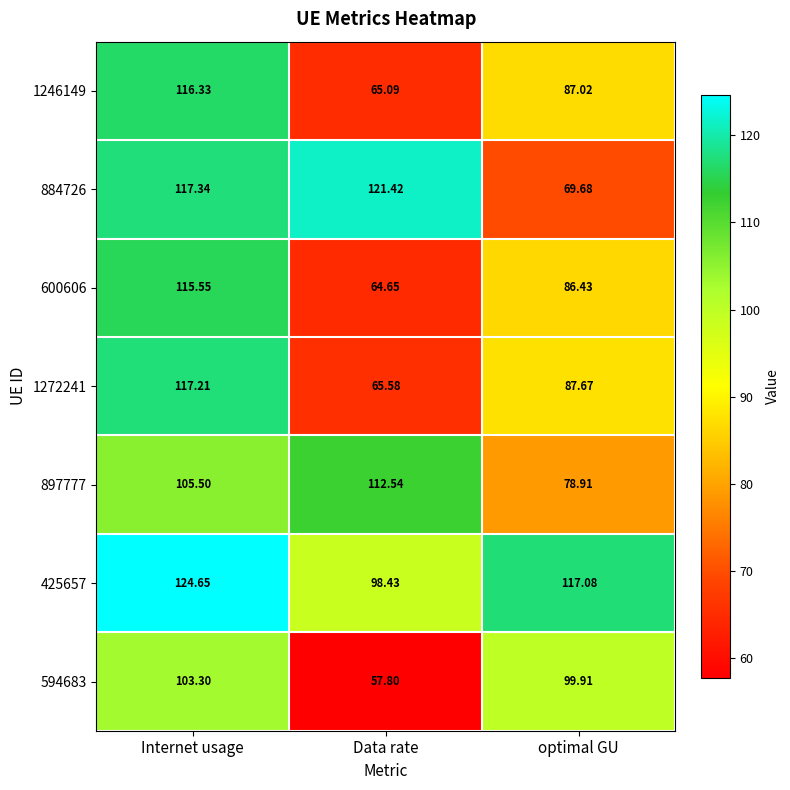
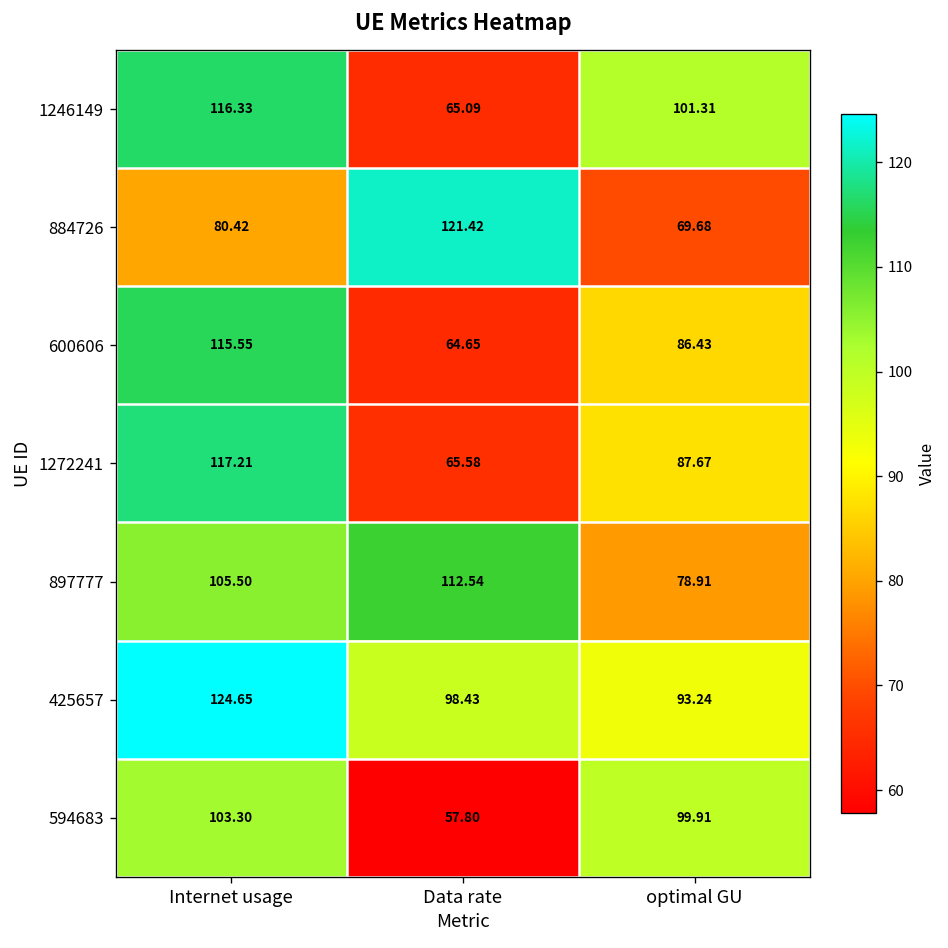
  {
    "1246149": {
      "Internet usage": 116.33,
      "Data rate": 65.09,
-     "optimal GU": 87.02
+     "optimal GU": 101.31
    },
    "884726": {
-     "Internet usage": 117.34,
+     "Internet usage": 80.42,
      "Data rate": 121.42,
      "optimal GU": 69.68
    },
    "600606": {
      "Internet usage": 115.55,
      "Data rate": 64.65,
      "optimal GU": 86.43
    },
    "1272241": {
      "Internet usage": 117.21,
      "Data rate": 65.58,
      "optimal GU": 87.67
    },
    "897777": {
      "Internet usage": 105.50,
      "Data rate": 112.54,
      "optimal GU": 78.91
    },
    "425657": {
      "Internet usage": 124.65,
      "Data rate": 98.43,
-     "optimal GU": 117.08
+     "optimal GU": 93.24
    },
    "594683": {
      "Internet usage": 103.30,
      "Data rate": 57.80,
      "optimal GU": 99.91
    }
  }
